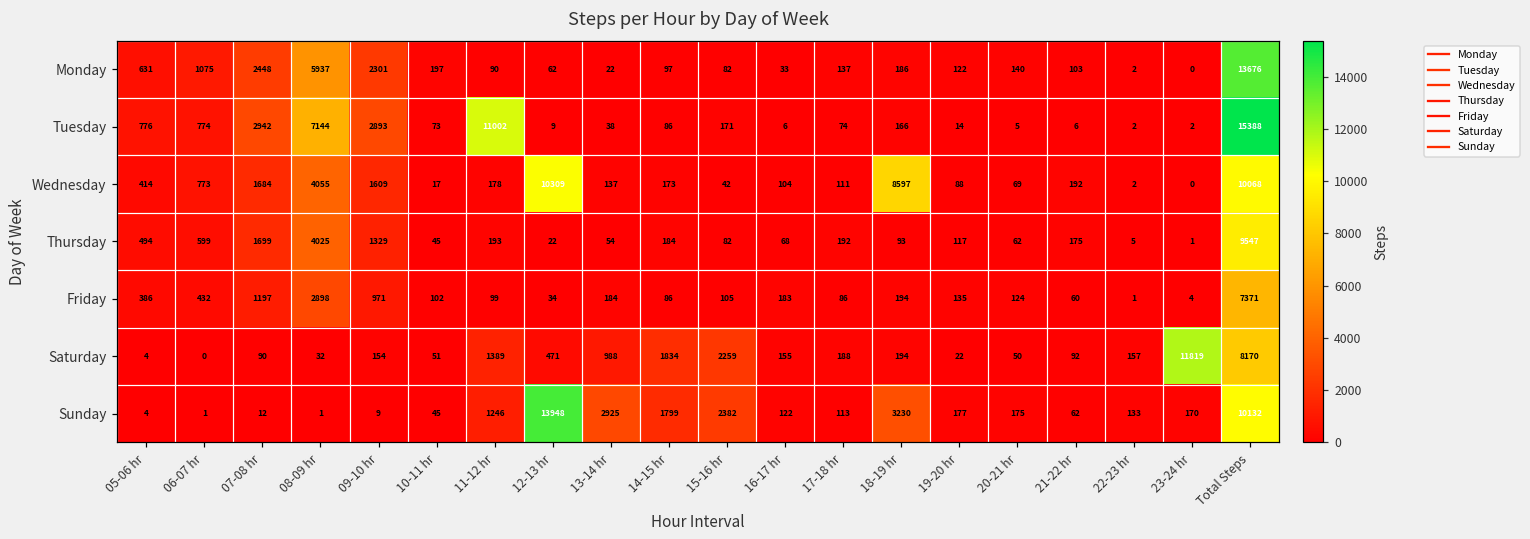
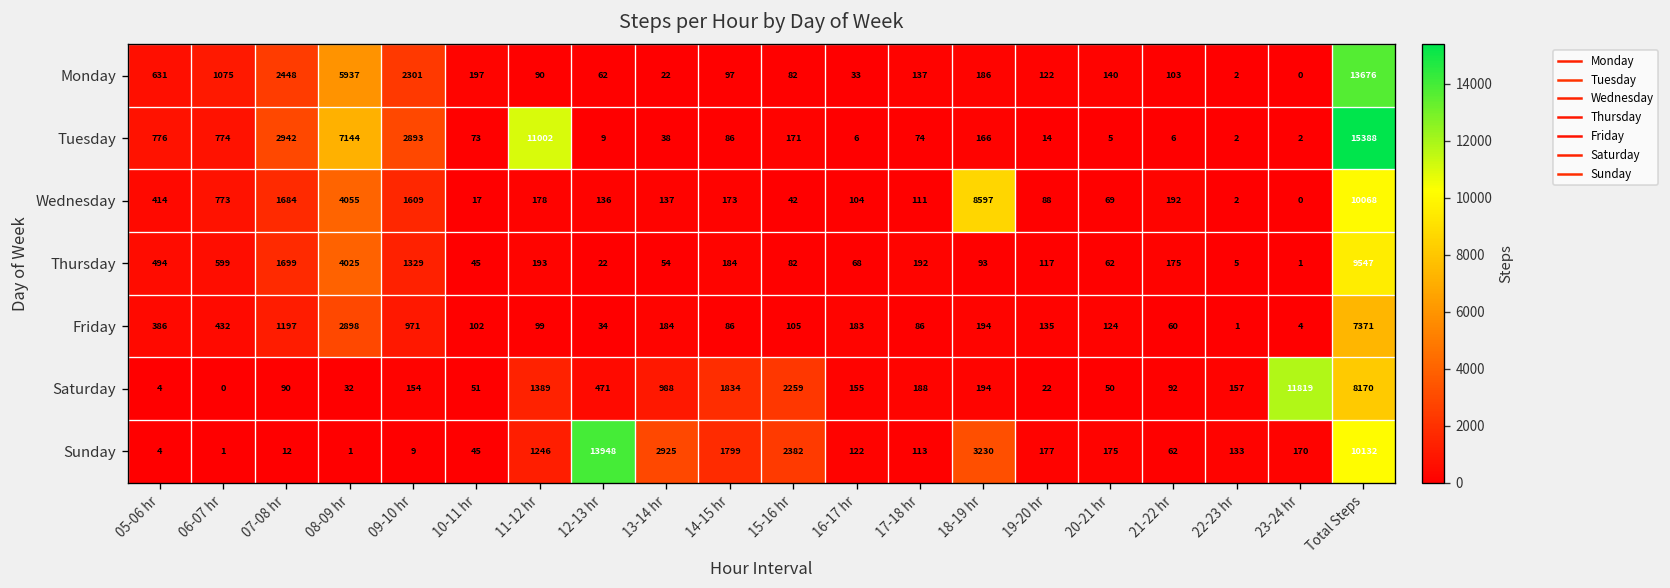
  {
    "Monday": {
      "05-06 hr": 631,
      "06-07 hr": 1075,
      "07-08 hr": 2448,
      "08-09 hr": 5937,
      "09-10 hr": 2301,
      "10-11 hr": 197,
      "11-12 hr": 90,
      "12-13 hr": 62,
      "13-14 hr": 22,
      "14-15 hr": 97,
      "15-16 hr": 82,
      "16-17 hr": 33,
      "17-18 hr": 137,
      "18-19 hr": 186,
      "19-20 hr": 122,
      "20-21 hr": 140,
      "21-22 hr": 103,
      "22-23 hr": 2,
      "23-24 hr": 0,
      "Total Steps": 13676
    },
    "Tuesday": {
      "05-06 hr": 776,
      "06-07 hr": 774,
      "07-08 hr": 2942,
      "08-09 hr": 7144,
      "09-10 hr": 2893,
      "10-11 hr": 73,
      "11-12 hr": 11002,
      "12-13 hr": 9,
      "13-14 hr": 38,
      "14-15 hr": 86,
      "15-16 hr": 171,
      "16-17 hr": 6,
      "17-18 hr": 74,
      "18-19 hr": 166,
      "19-20 hr": 14,
      "20-21 hr": 5,
      "21-22 hr": 6,
      "22-23 hr": 2,
      "23-24 hr": 2,
      "Total Steps": 15388
    },
    "Wednesday": {
      "05-06 hr": 414,
      "06-07 hr": 773,
      "07-08 hr": 1684,
      "08-09 hr": 4055,
      "09-10 hr": 1609,
      "10-11 hr": 17,
      "11-12 hr": 178,
-     "12-13 hr": 10309,
+     "12-13 hr": 136,
      "13-14 hr": 137,
      "14-15 hr": 173,
      "15-16 hr": 42,
      "16-17 hr": 104,
      "17-18 hr": 111,
      "18-19 hr": 8597,
      "19-20 hr": 88,
      "20-21 hr": 69,
      "21-22 hr": 192,
      "22-23 hr": 2,
      "23-24 hr": 0,
      "Total Steps": 10068
    },
    "Thursday": {
      "05-06 hr": 494,
      "06-07 hr": 599,
      "07-08 hr": 1699,
      "08-09 hr": 4025,
      "09-10 hr": 1329,
      "10-11 hr": 45,
      "11-12 hr": 193,
      "12-13 hr": 22,
      "13-14 hr": 54,
      "14-15 hr": 184,
      "15-16 hr": 82,
      "16-17 hr": 68,
      "17-18 hr": 192,
      "18-19 hr": 93,
      "19-20 hr": 117,
      "20-21 hr": 62,
      "21-22 hr": 175,
      "22-23 hr": 5,
      "23-24 hr": 1,
      "Total Steps": 9547
    },
    "Friday": {
      "05-06 hr": 386,
      "06-07 hr": 432,
      "07-08 hr": 1197,
      "08-09 hr": 2898,
      "09-10 hr": 971,
      "10-11 hr": 102,
      "11-12 hr": 99,
      "12-13 hr": 34,
      "13-14 hr": 184,
      "14-15 hr": 86,
      "15-16 hr": 105,
      "16-17 hr": 183,
      "17-18 hr": 86,
      "18-19 hr": 194,
      "19-20 hr": 135,
      "20-21 hr": 124,
      "21-22 hr": 60,
      "22-23 hr": 1,
      "23-24 hr": 4,
      "Total Steps": 7371
    },
    "Saturday": {
      "05-06 hr": 4,
      "06-07 hr": 0,
      "07-08 hr": 90,
      "08-09 hr": 32,
      "09-10 hr": 154,
      "10-11 hr": 51,
      "11-12 hr": 1389,
      "12-13 hr": 471,
      "13-14 hr": 988,
      "14-15 hr": 1834,
      "15-16 hr": 2259,
      "16-17 hr": 155,
      "17-18 hr": 188,
      "18-19 hr": 194,
      "19-20 hr": 22,
      "20-21 hr": 50,
      "21-22 hr": 92,
      "22-23 hr": 157,
      "23-24 hr": 11819,
      "Total Steps": 8170
    },
    "Sunday": {
      "05-06 hr": 4,
      "06-07 hr": 1,
      "07-08 hr": 12,
      "08-09 hr": 1,
      "09-10 hr": 9,
      "10-11 hr": 45,
      "11-12 hr": 1246,
      "12-13 hr": 13948,
      "13-14 hr": 2925,
      "14-15 hr": 1799,
      "15-16 hr": 2382,
      "16-17 hr": 122,
      "17-18 hr": 113,
      "18-19 hr": 3230,
      "19-20 hr": 177,
      "20-21 hr": 175,
      "21-22 hr": 62,
      "22-23 hr": 133,
      "23-24 hr": 170,
      "Total Steps": 10132
    }
  }
